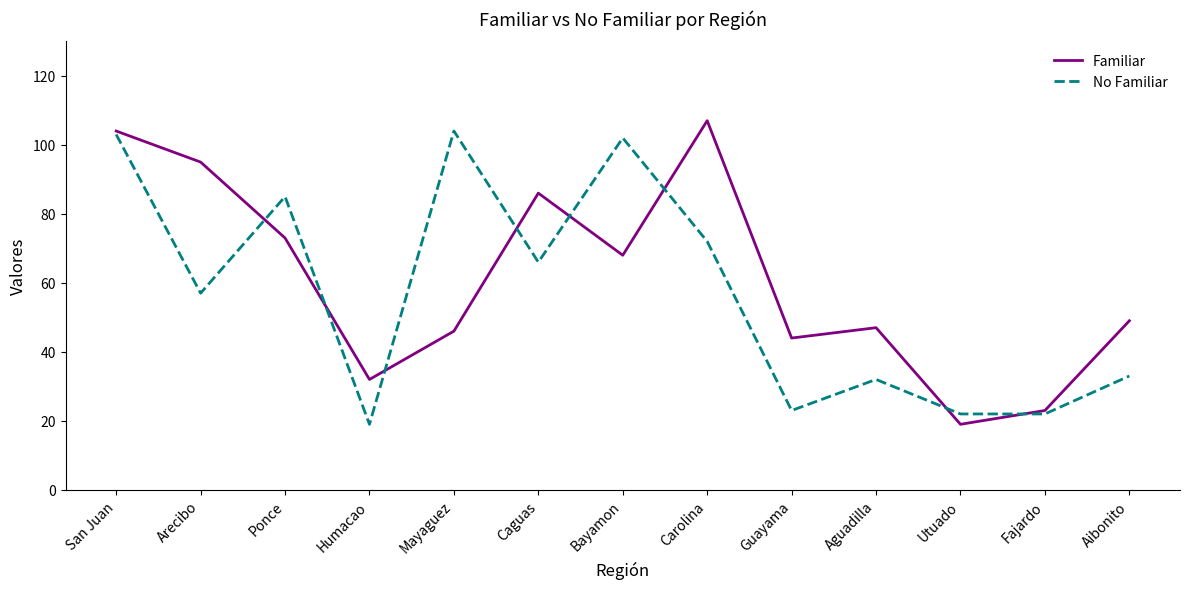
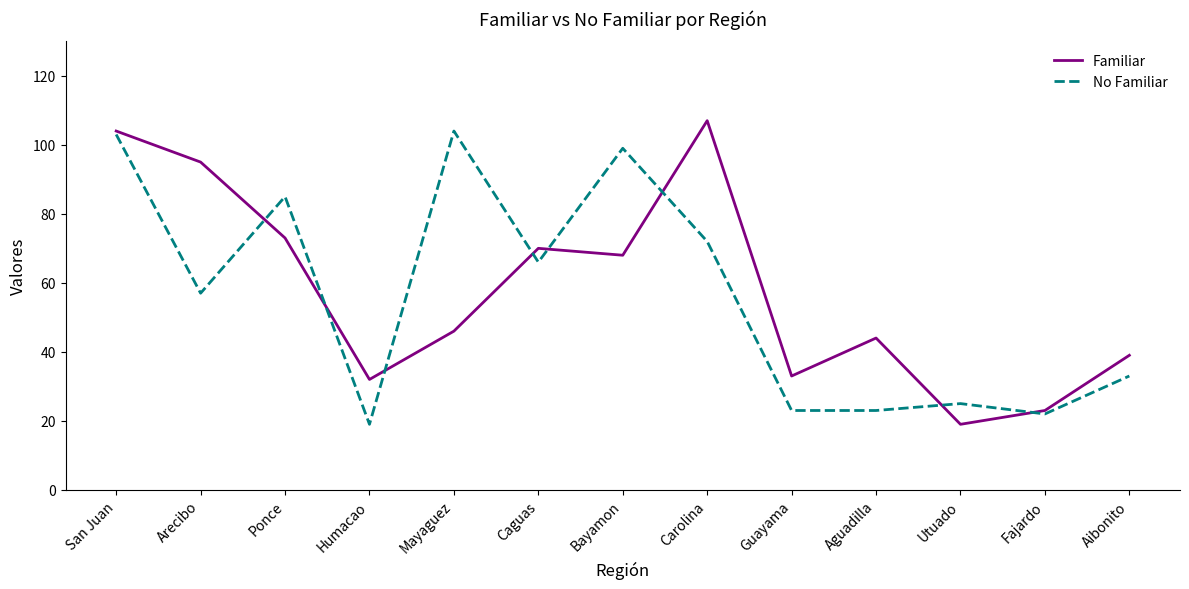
  {
    "Familiar": {
      "San Juan": 104,
      "Arecibo": 95,
      "Ponce": 73,
      "Humacao": 32,
      "Mayaguez": 46,
-     "Caguas": 86,
+     "Caguas": 70,
      "Bayamon": 68,
      "Carolina": 107,
-     "Guayama": 44,
-     "Aguadilla": 47,
+     "Guayama": 33,
+     "Aguadilla": 44,
      "Utuado": 19,
      "Fajardo": 23,
-     "Aibonito": 49
+     "Aibonito": 39
    },
    "No Familiar": {
      "San Juan": 103,
      "Arecibo": 57,
      "Ponce": 85,
      "Humacao": 19,
      "Mayaguez": 104,
      "Caguas": 66,
-     "Bayamon": 102,
+     "Bayamon": 99,
      "Carolina": 72,
      "Guayama": 23,
-     "Aguadilla": 32,
-     "Utuado": 22,
+     "Aguadilla": 23,
+     "Utuado": 25,
      "Fajardo": 22,
      "Aibonito": 33
    }
  }
